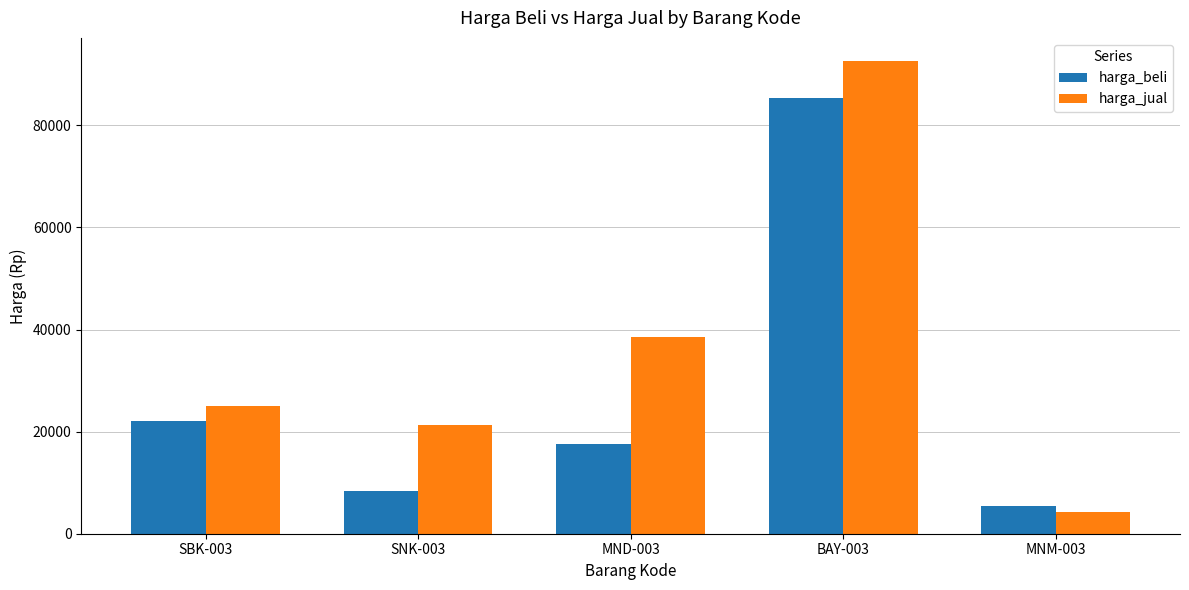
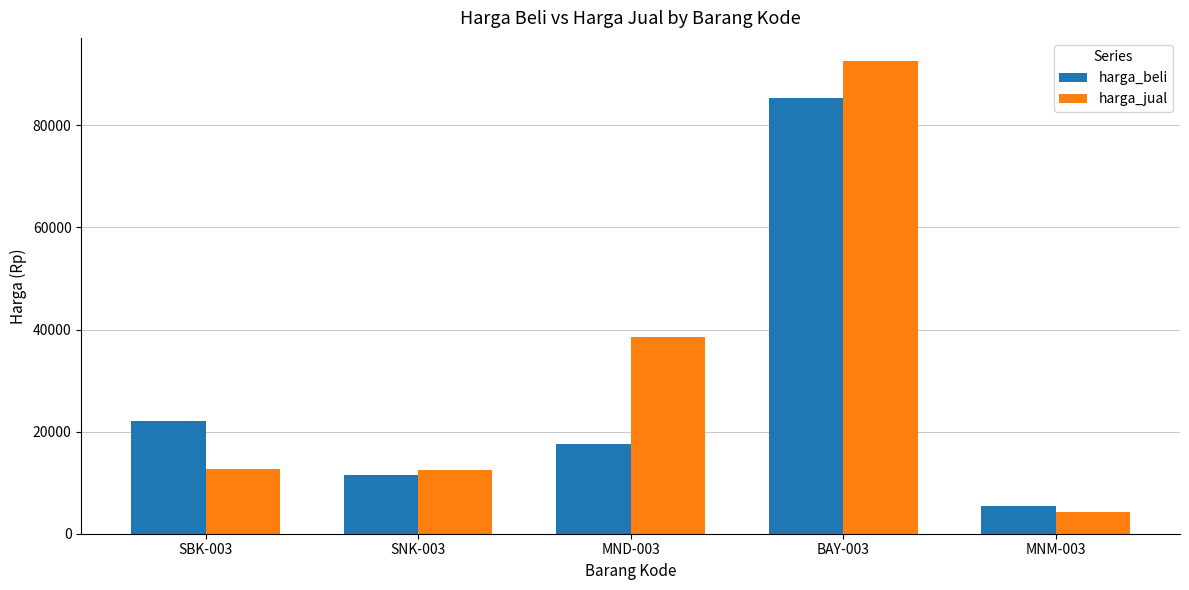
  {
    "harga_beli": {
      "SBK-003": 22000,
-     "SNK-003": 8000,
+     "SNK-003": 12000,
      "MND-003": 18000,
      "BAY-003": 85000,
      "MNM-003": 5000
    },
    "harga_jual": {
-     "SBK-003": 25000,
-     "SNK-003": 21000,
+     "SBK-003": 13000,
+     "SNK-003": 13000,
      "MND-003": 39000,
      "BAY-003": 93000,
      "MNM-003": 4000
    }
  }
